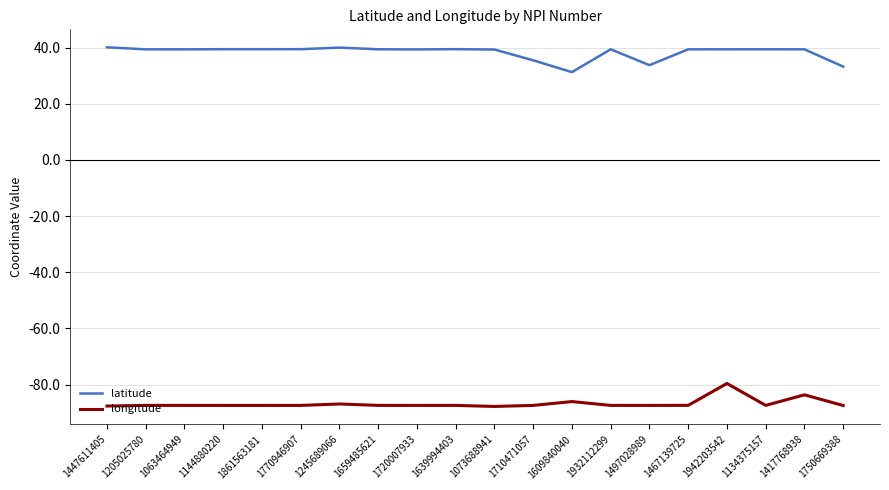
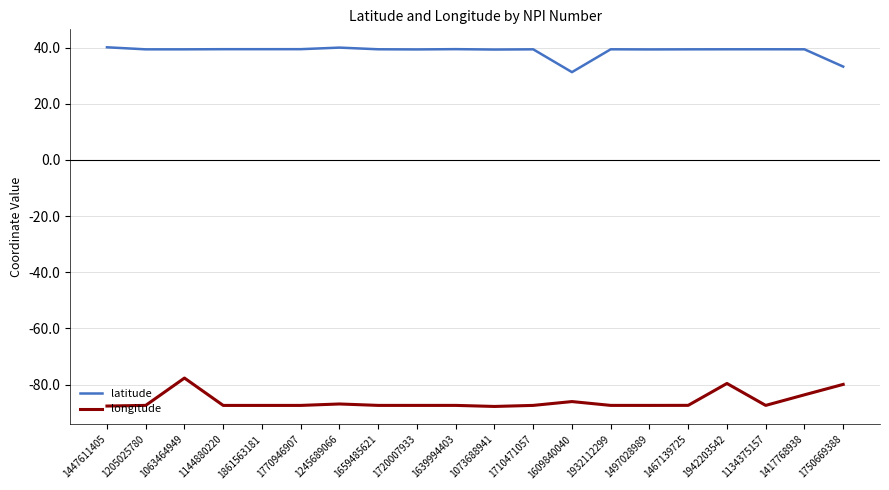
  {
    "latitude": {
      "1447611405": 40,
      "1205025780": 39,
      "1063464949": 39,
      "1144880220": 39,
      "1861563181": 39,
      "1770946907": 39,
      "1245689066": 40,
      "1659485621": 39,
      "1720007933": 39,
      "1639994403": 39,
      "1073688941": 39,
-     "1710471057": 35,
+     "1710471057": 39,
      "1609840040": 31,
      "1932112299": 39,
-     "1497028989": 34,
+     "1497028989": 39,
      "1467139725": 39,
      "1942203542": 39,
      "1134375157": 39,
      "1417768938": 39,
      "1750669388": 33
    },
    "longitude": {
      "1447611405": -88,
      "1205025780": -87,
-     "1063464949": -87,
+     "1063464949": -78,
      "1144880220": -87,
      "1861563181": -87,
      "1770946907": -87,
      "1245689066": -87,
      "1659485621": -87,
      "1720007933": -87,
      "1639994403": -87,
      "1073688941": -88,
      "1710471057": -87,
      "1609840040": -86,
      "1932112299": -87,
      "1497028989": -87,
      "1467139725": -87,
      "1942203542": -80,
      "1134375157": -87,
      "1417768938": -84,
-     "1750669388": -87
+     "1750669388": -80
    }
  }
